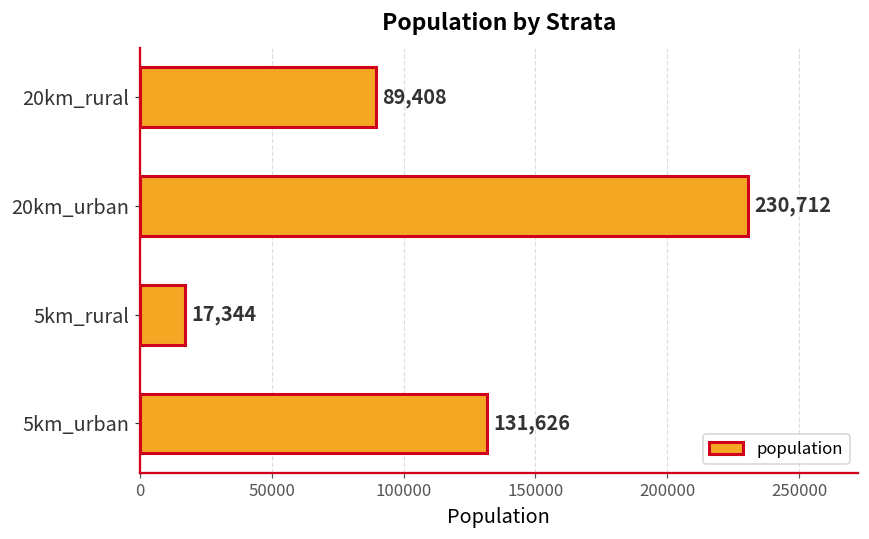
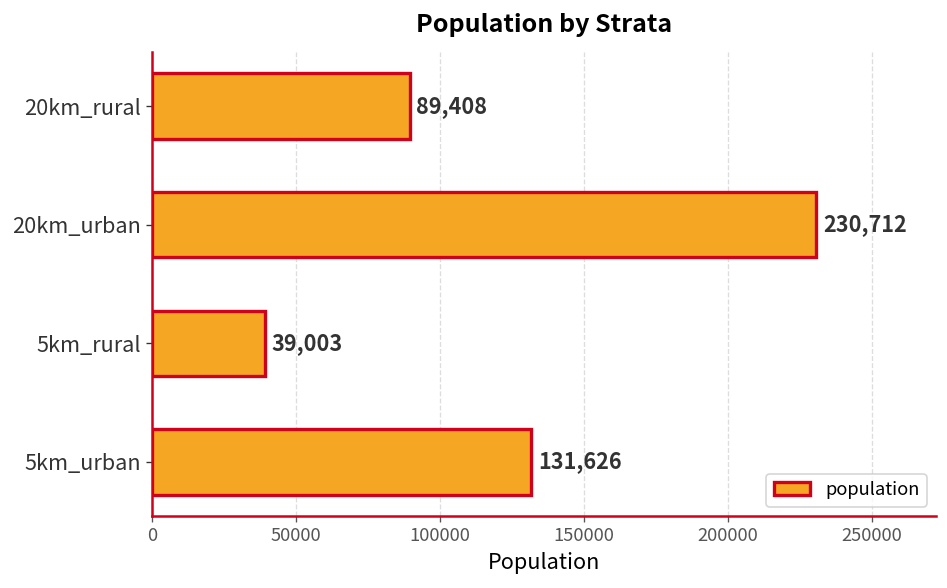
  {
    "20km_rural": "89,408",
    "20km_urban": "230,712",
-   "5km_rural": "17,344",
+   "5km_rural": "39,003",
    "5km_urban": "131,626"
  }
